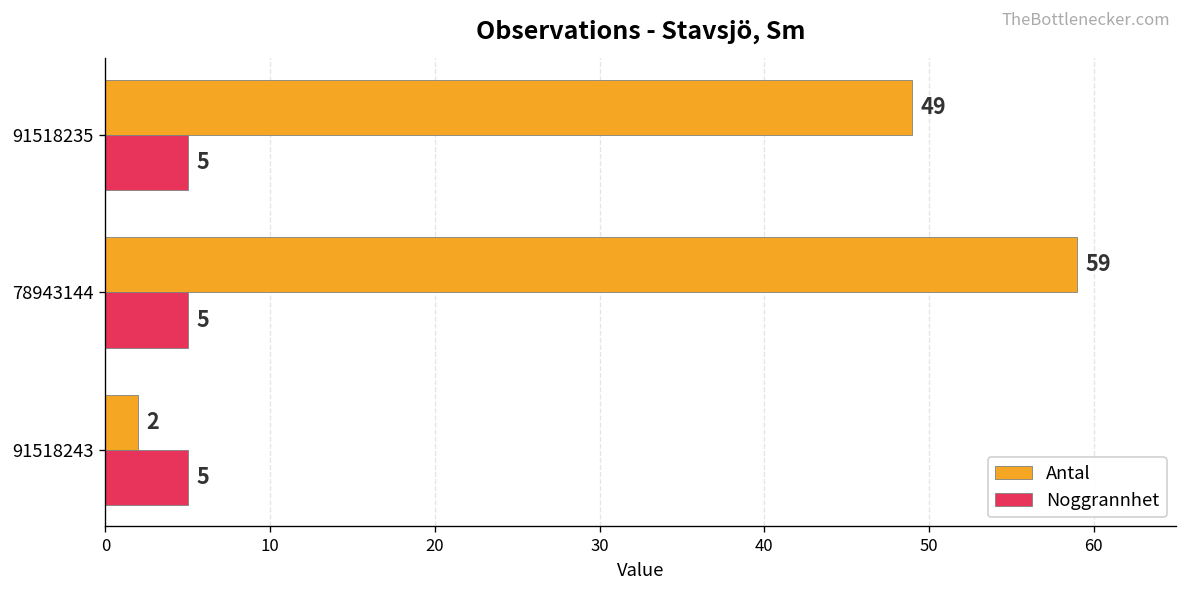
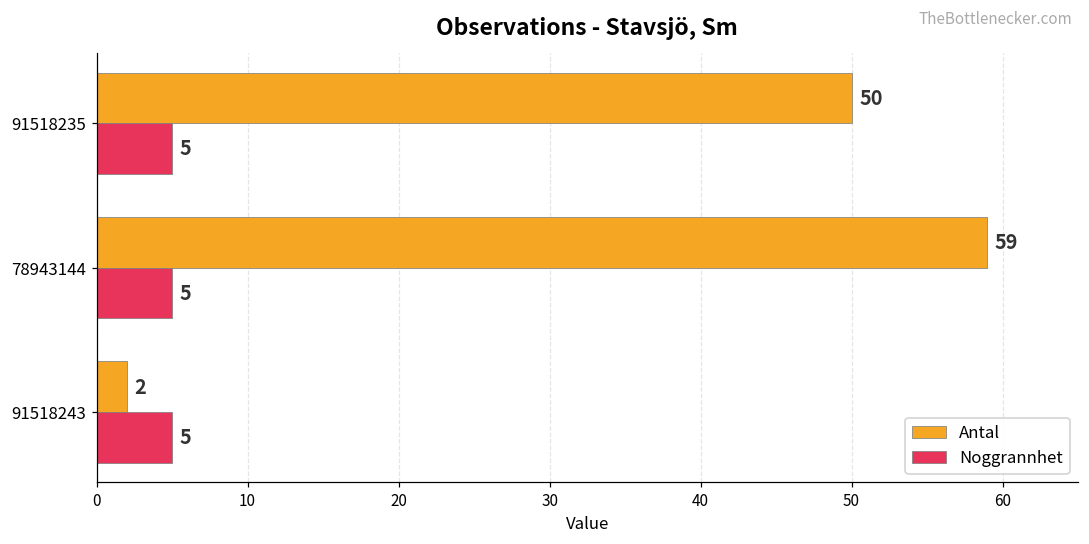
  {
    "Antal": {
-     "91518235": 49,
+     "91518235": 50,
      "78943144": 59,
      "91518243": 2
    },
    "Noggrannhet": {
      "91518235": 5,
      "78943144": 5,
      "91518243": 5
    }
  }
